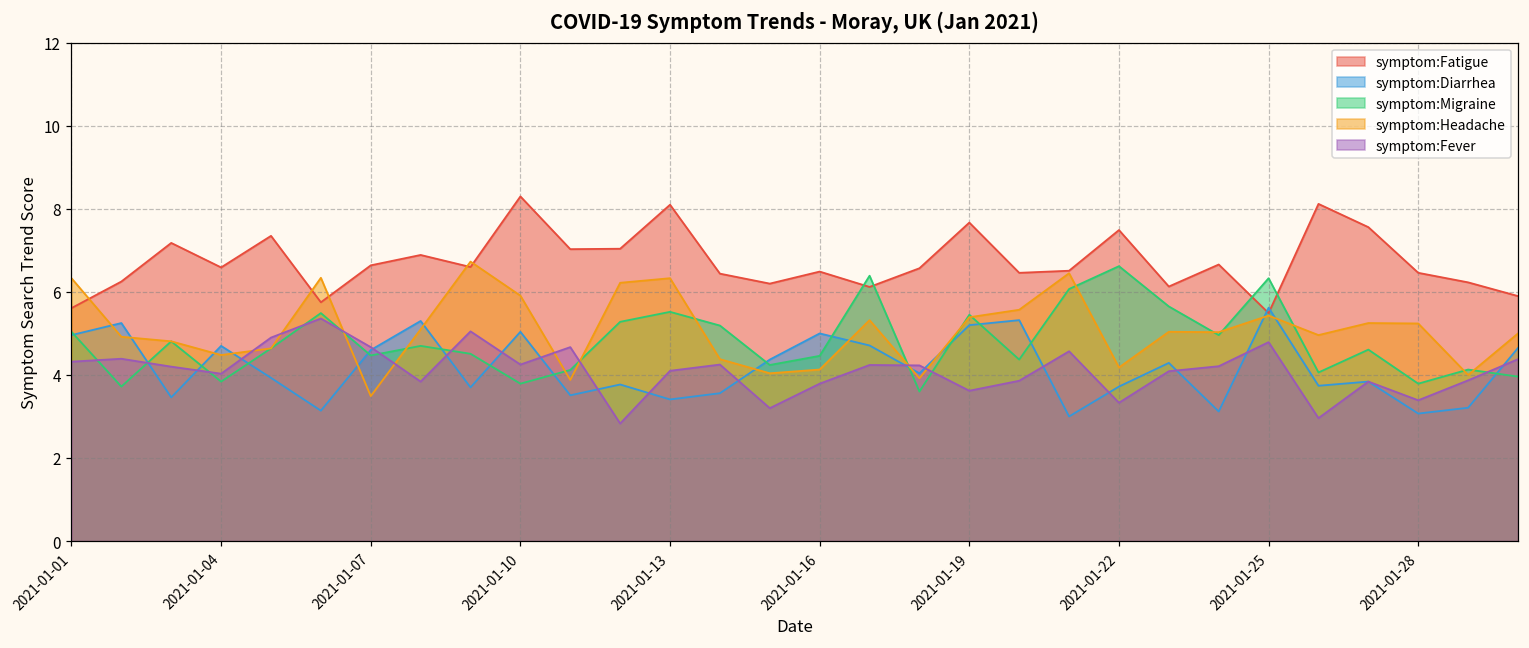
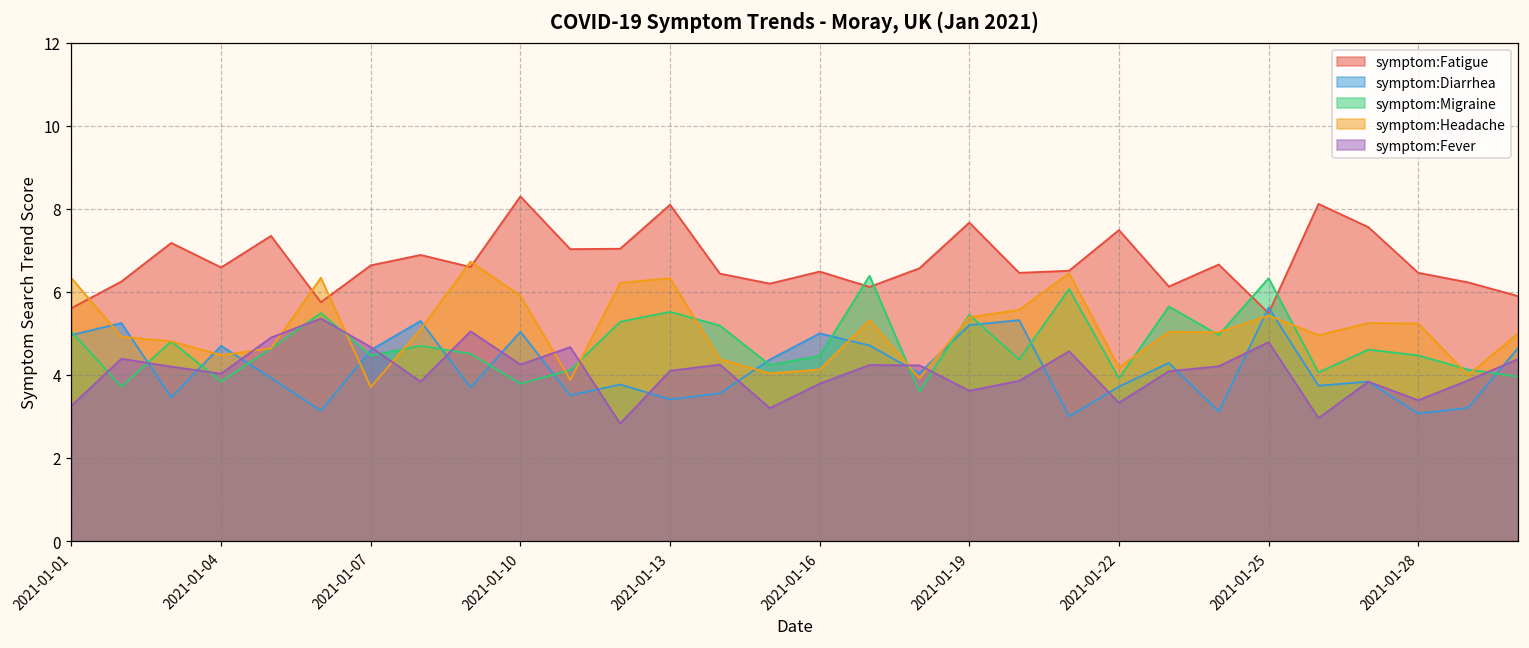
  {
    "symptom:Fatigue": {
      "2021-01-01": 5.6,
      "2021-01-04": 6.6,
      "2021-01-07": 6.6,
      "2021-01-10": 8.3,
      "2021-01-13": 8.1,
      "2021-01-16": 6.5,
      "2021-01-19": 7.7,
      "2021-01-22": 7.5,
      "2021-01-28": 6.5
    },
    "symptom:Diarrhea": {
      "2021-01-01": 5.0,
      "2021-01-04": 4.7,
      "2021-01-07": 4.6,
      "2021-01-10": 5.0,
      "2021-01-13": 3.4,
      "2021-01-16": 5.0,
      "2021-01-19": 5.2,
      "2021-01-22": 3.7,
      "2021-01-25": 5.6,
      "2021-01-28": 3.1
    },
    "symptom:Migraine": {
      "2021-01-01": 5.0,
      "2021-01-04": 3.8,
      "2021-01-07": 4.5,
      "2021-01-10": 3.8,
      "2021-01-13": 5.5,
      "2021-01-16": 4.5,
-     "2021-01-22": 6.6,
+     "2021-01-22": 3.9,
      "2021-01-25": 6.3,
-     "2021-01-28": 3.8
+     "2021-01-28": 4.5
    },
    "symptom:Headache": {
      "2021-01-01": 6.3,
      "2021-01-04": 4.5,
-     "2021-01-07": 3.5,
+     "2021-01-07": 3.7,
      "2021-01-10": 5.9,
      "2021-01-13": 6.3,
      "2021-01-16": 4.1,
      "2021-01-22": 4.2,
      "2021-01-28": 5.2
    },
    "symptom:Fever": {
-     "2021-01-01": 4.3,
+     "2021-01-01": 3.3,
      "2021-01-04": 4.0,
      "2021-01-07": 4.7,
      "2021-01-10": 4.3,
      "2021-01-13": 4.1,
      "2021-01-16": 3.8,
      "2021-01-19": 3.6,
      "2021-01-22": 3.3,
      "2021-01-25": 4.8,
      "2021-01-28": 3.4
    }
  }
